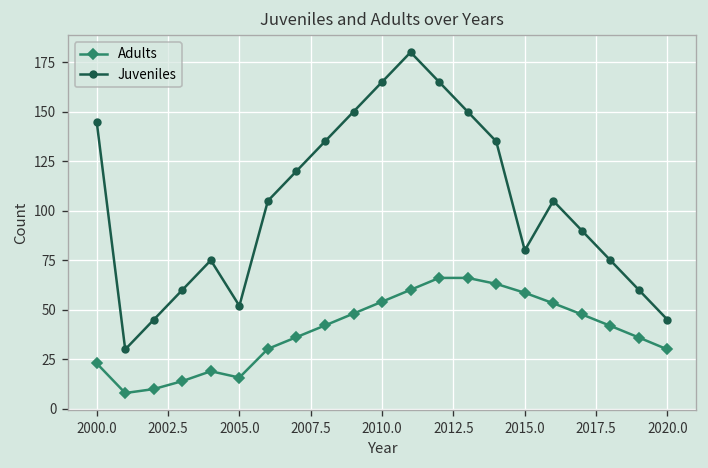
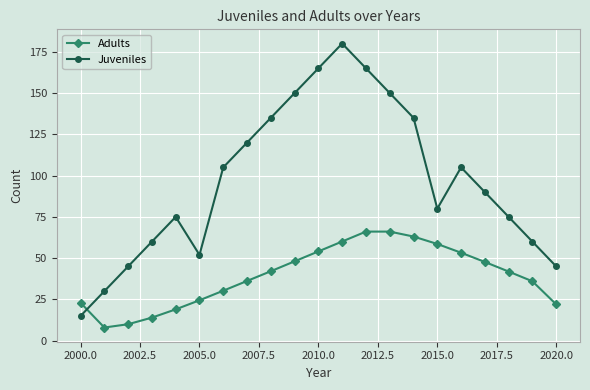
  {
    "Adults": {
      "2000.0": 23,
-     "2005.0": 16,
+     "2005.0": 25,
      "2010.0": 54,
      "2015.0": 59,
-     "2020.0": 30
+     "2020.0": 22
    },
    "Juveniles": {
-     "2000.0": 145,
+     "2000.0": 15,
      "2005.0": 52,
      "2010.0": 165,
      "2015.0": 80,
      "2020.0": 45
    }
  }
